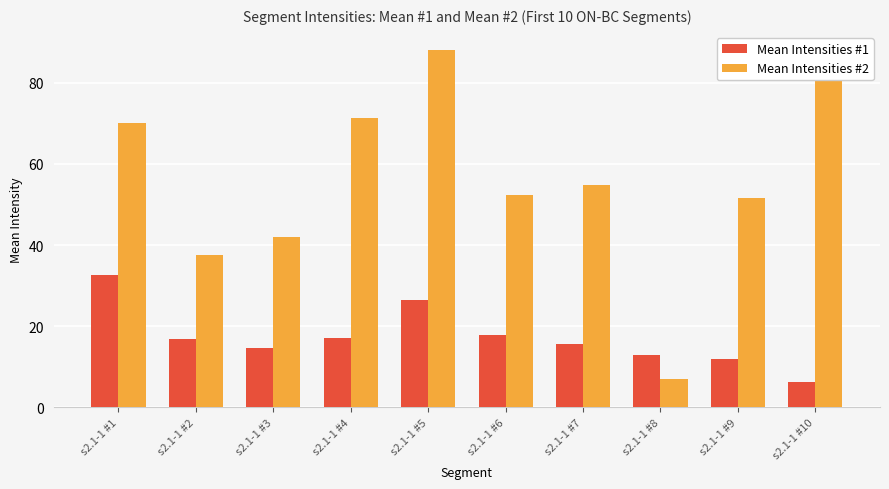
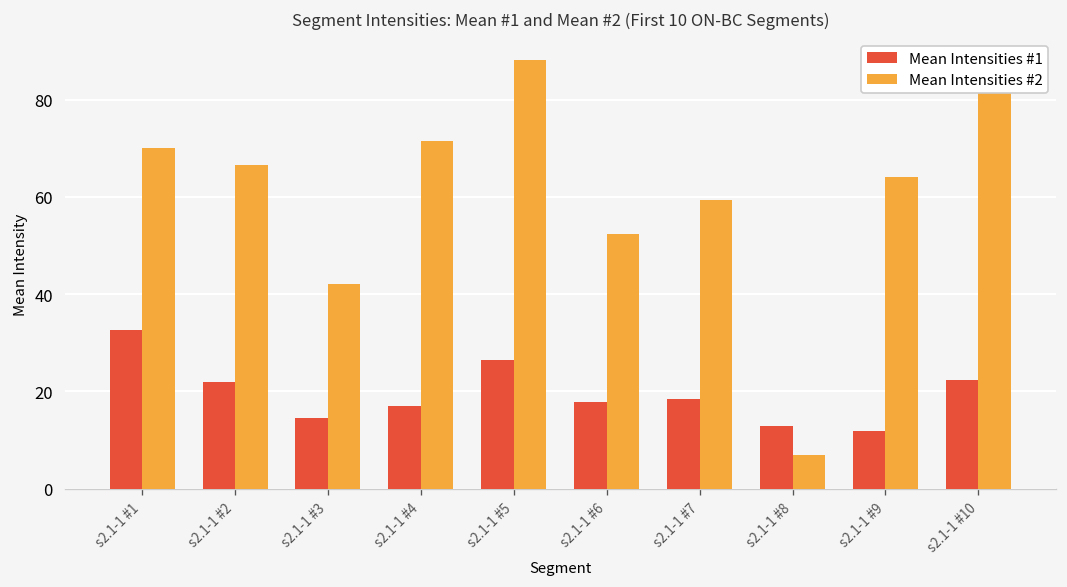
  {
    "Mean Intensities #1": {
      "s2.1-1 #1": 33,
-     "s2.1-1 #2": 17,
+     "s2.1-1 #2": 22,
      "s2.1-1 #3": 15,
      "s2.1-1 #4": 17,
      "s2.1-1 #5": 27,
      "s2.1-1 #6": 18,
-     "s2.1-1 #7": 16,
+     "s2.1-1 #7": 18,
      "s2.1-1 #8": 13,
      "s2.1-1 #9": 12,
-     "s2.1-1 #10": 6
+     "s2.1-1 #10": 22
    },
    "Mean Intensities #2": {
      "s2.1-1 #1": 70,
-     "s2.1-1 #2": 38,
+     "s2.1-1 #2": 67,
      "s2.1-1 #3": 42,
      "s2.1-1 #4": 71,
      "s2.1-1 #5": 88,
      "s2.1-1 #6": 52,
-     "s2.1-1 #7": 55,
+     "s2.1-1 #7": 59,
      "s2.1-1 #8": 7,
-     "s2.1-1 #9": 52
+     "s2.1-1 #9": 64
    }
  }
